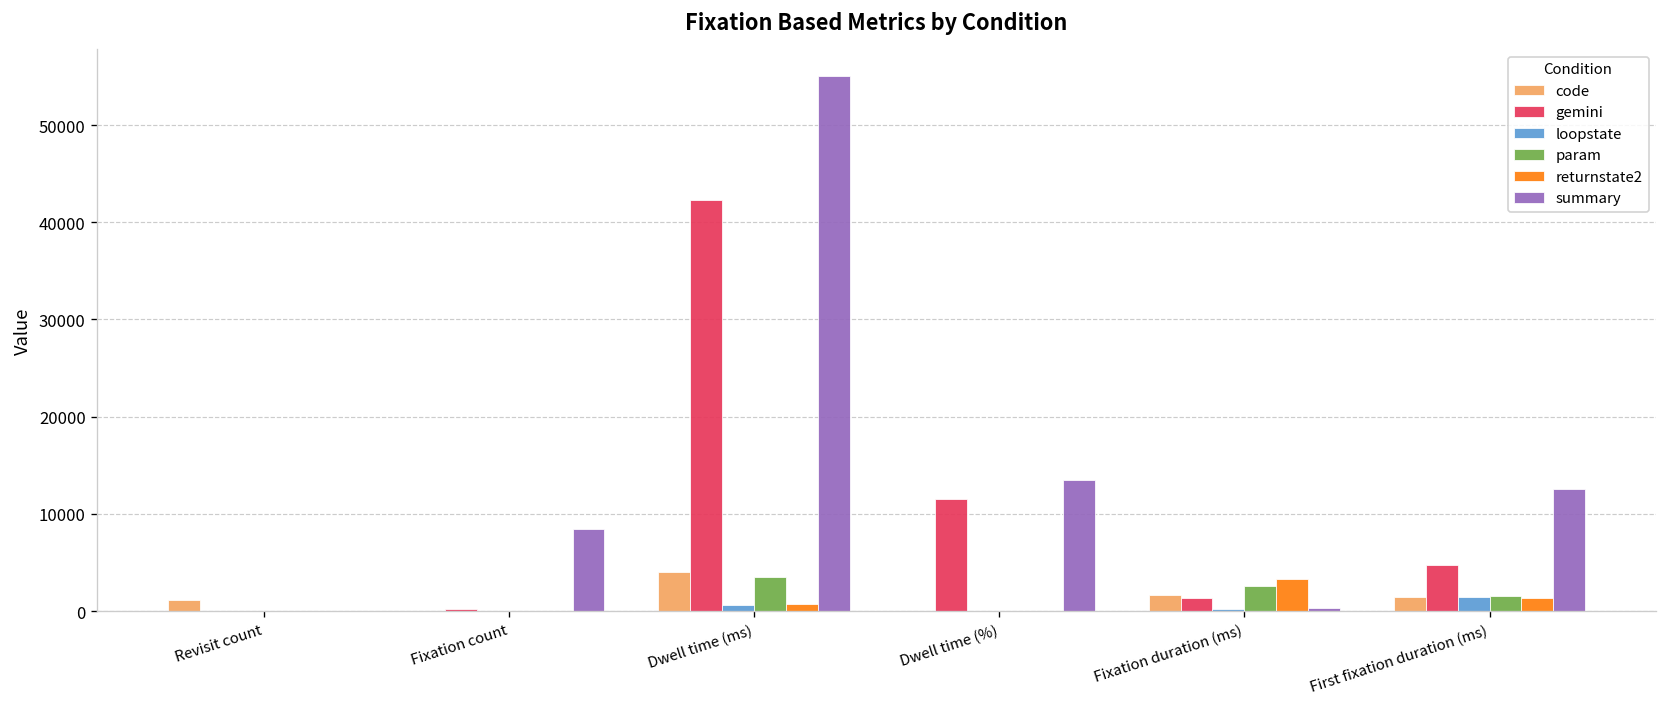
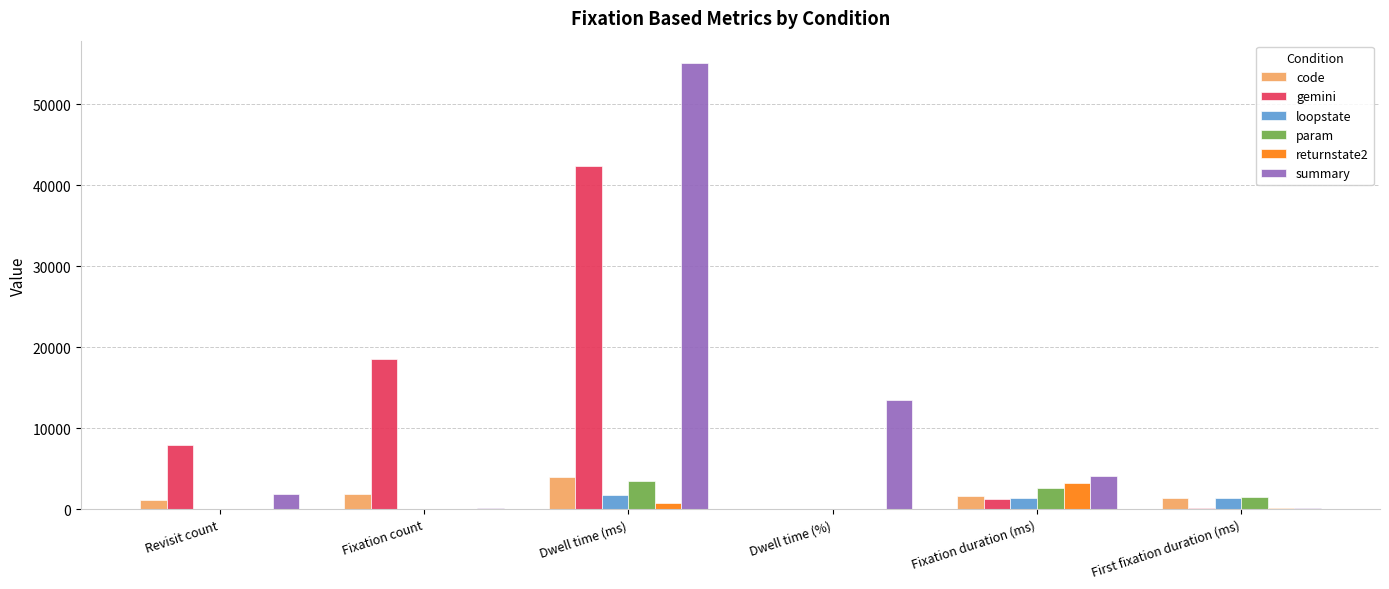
  {
    "code": {
      "Revisit count": 1000,
-     "Fixation count": 0,
+     "Fixation count": 2000,
      "Dwell time (ms)": 4000,
      "Fixation duration (ms)": 2000,
      "First fixation duration (ms)": 1000
    },
    "gemini": {
-     "Revisit count": 0,
-     "Fixation count": 0,
+     "Revisit count": 8000,
+     "Fixation count": 18000,
      "Dwell time (ms)": 42000,
-     "Dwell time (%)": 12000,
+     "Dwell time (%)": 0,
      "Fixation duration (ms)": 1000,
-     "First fixation duration (ms)": 5000
+     "First fixation duration (ms)": 0
    },
    "loopstate": {
-     "Dwell time (ms)": 1000,
-     "Fixation duration (ms)": 0,
+     "Dwell time (ms)": 2000,
+     "Fixation duration (ms)": 1000,
      "First fixation duration (ms)": 1000
    },
    "param": {
      "Dwell time (ms)": 3000,
      "Fixation duration (ms)": 3000,
      "First fixation duration (ms)": 2000
    },
    "returnstate2": {
      "Dwell time (ms)": 1000,
      "Fixation duration (ms)": 3000,
-     "First fixation duration (ms)": 1000
+     "First fixation duration (ms)": 0
    },
    "summary": {
-     "Revisit count": 0,
-     "Fixation count": 8000,
+     "Revisit count": 2000,
+     "Fixation count": 0,
      "Dwell time (ms)": 55000,
      "Dwell time (%)": 13000,
-     "Fixation duration (ms)": 0,
-     "First fixation duration (ms)": 13000
+     "Fixation duration (ms)": 4000,
+     "First fixation duration (ms)": 0
    }
  }
